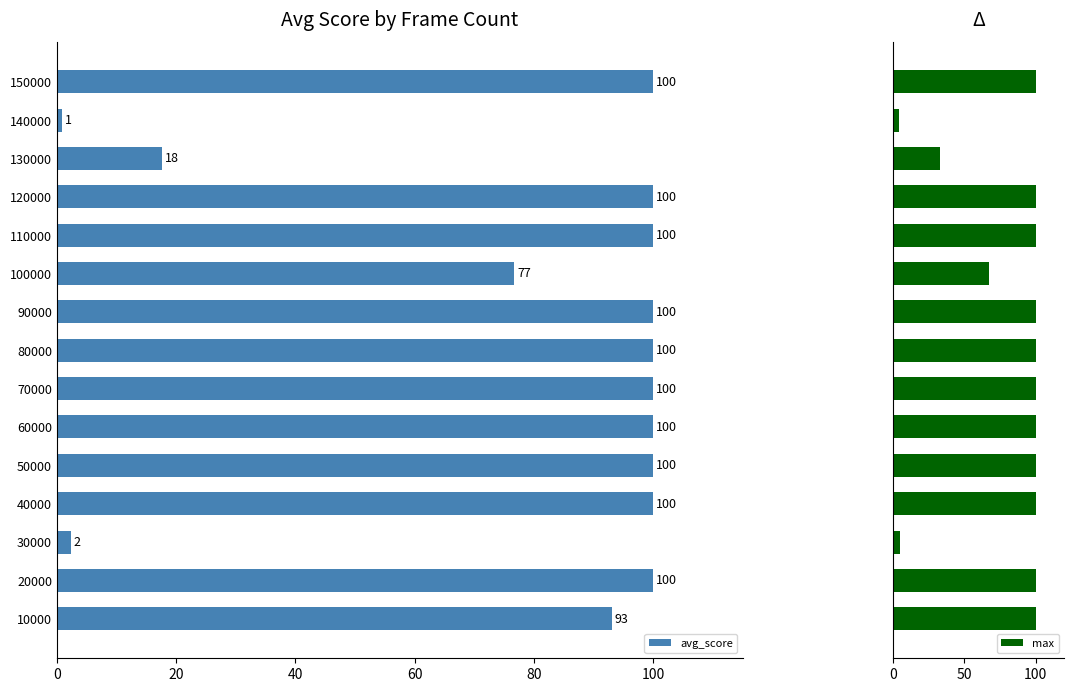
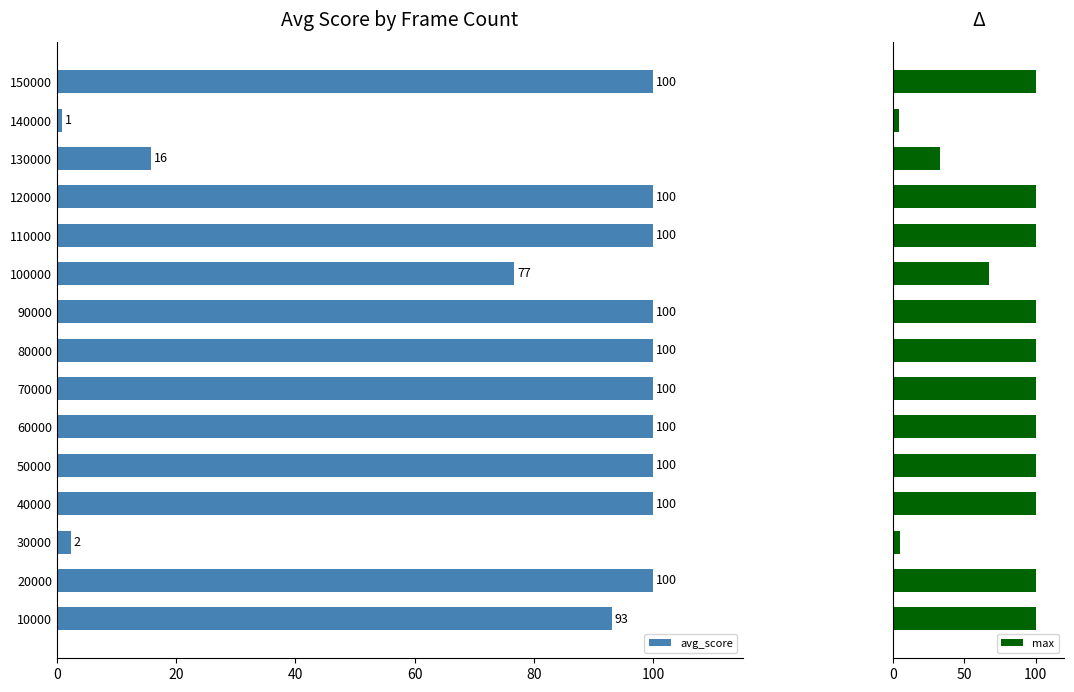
  {
    "Avg Score by Frame Count": {
      "150000": 100,
      "140000": 1,
-     "130000": 18,
+     "130000": 16,
      "120000": 100,
      "110000": 100,
      "100000": 77,
      "90000": 100,
      "80000": 100,
      "70000": 100,
      "60000": 100,
      "50000": 100,
      "40000": 100,
      "30000": 2,
      "20000": 100,
      "10000": 93
    }
  }
